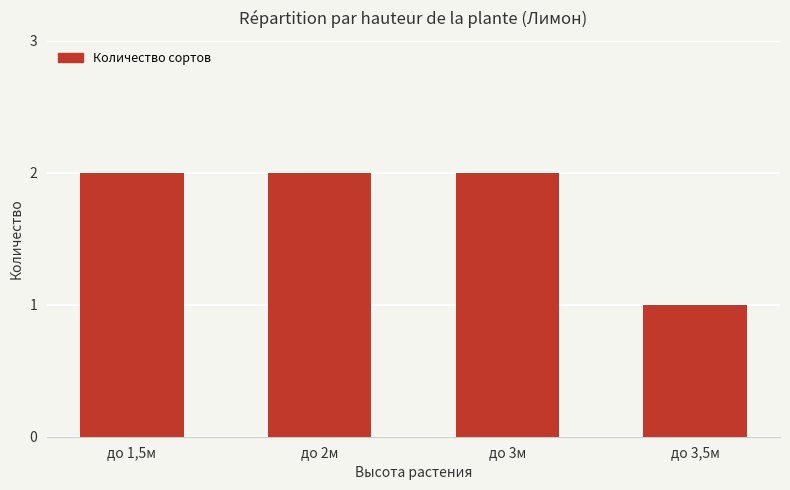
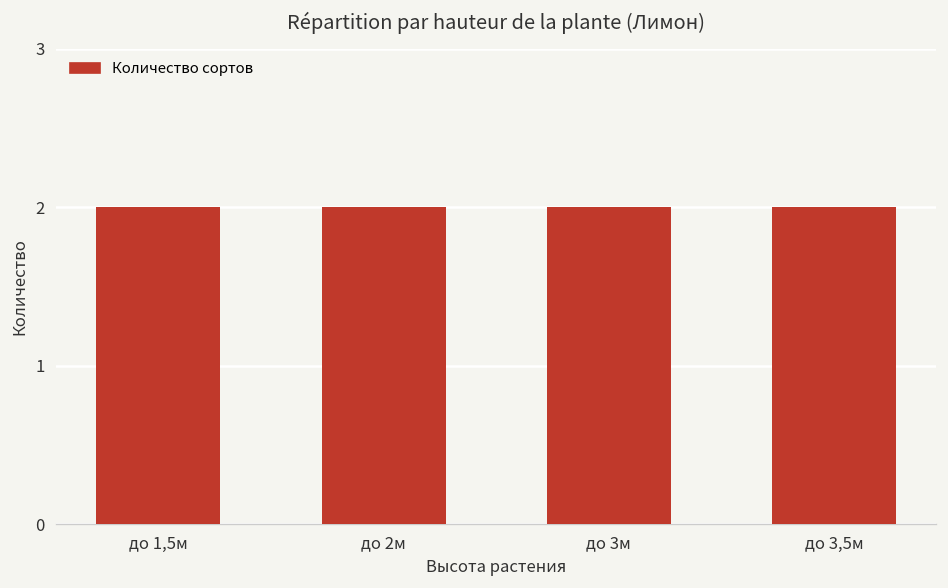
  {
    "до 1,5м": 2,
    "до 2м": 2,
    "до 3м": 2,
-   "до 3,5м": 1
+   "до 3,5м": 2
  }
